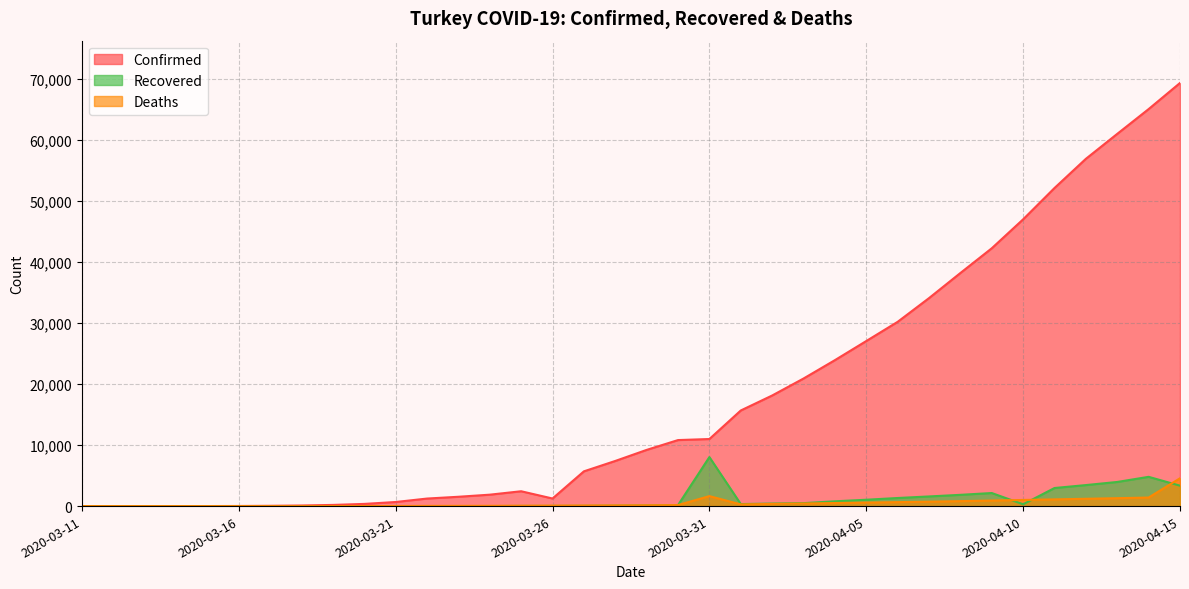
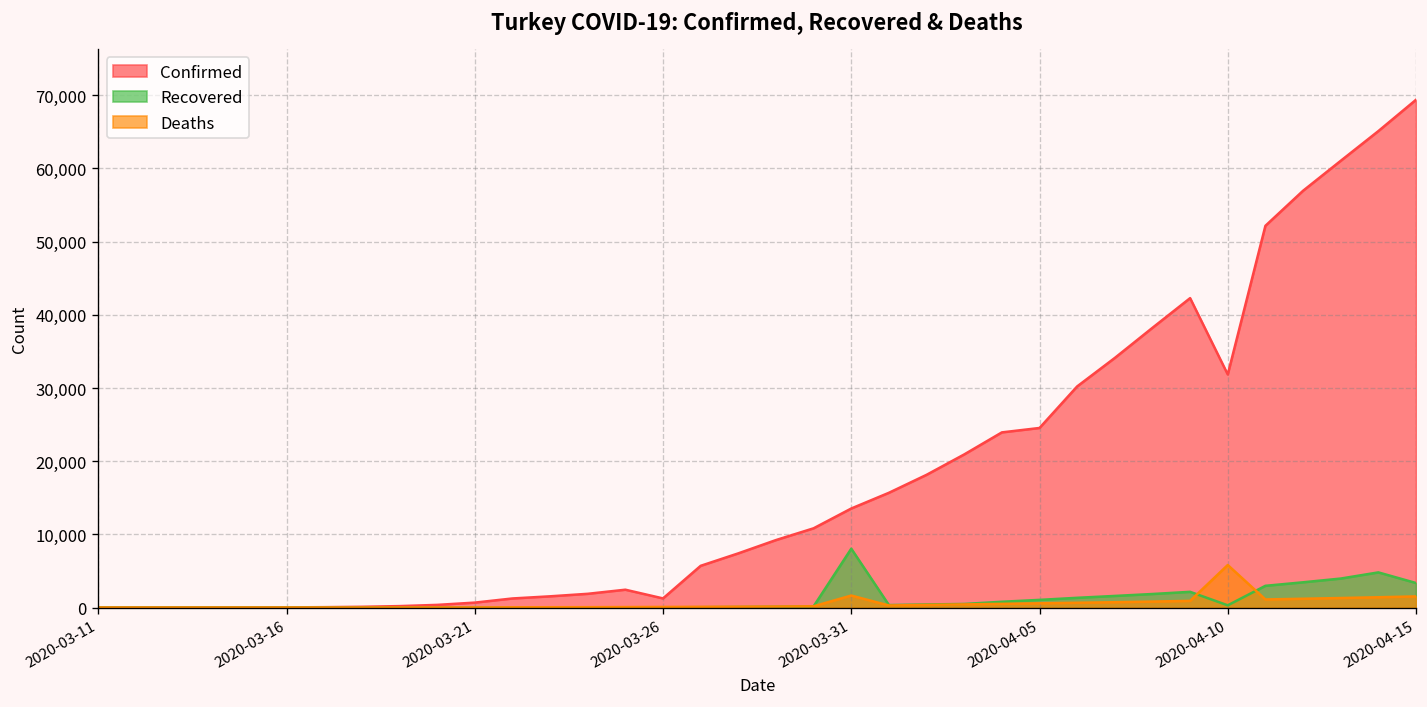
  {
    "Confirmed": {
      "2020-03-21": "1,000",
      "2020-03-26": "1,000",
-     "2020-03-31": "11,000",
-     "2020-04-05": "27,000",
-     "2020-04-10": "47,000",
+     "2020-03-31": "14,000",
+     "2020-04-05": "25,000",
+     "2020-04-10": "32,000",
      "2020-04-15": "69,000"
    },
    "Recovered": {
      "2020-03-31": "8,000",
      "2020-04-05": "1,000",
      "2020-04-10": "0",
      "2020-04-15": "3,000"
    },
    "Deaths": {
      "2020-03-31": "2,000",
      "2020-04-05": "1,000",
-     "2020-04-10": "1,000",
-     "2020-04-15": "5,000"
+     "2020-04-10": "6,000",
+     "2020-04-15": "2,000"
    }
  }
